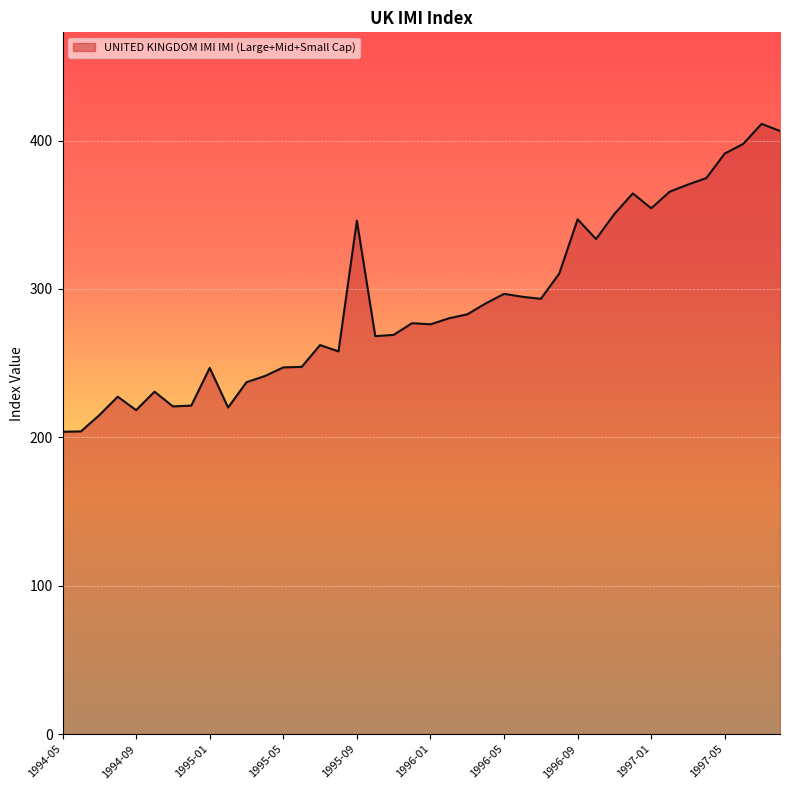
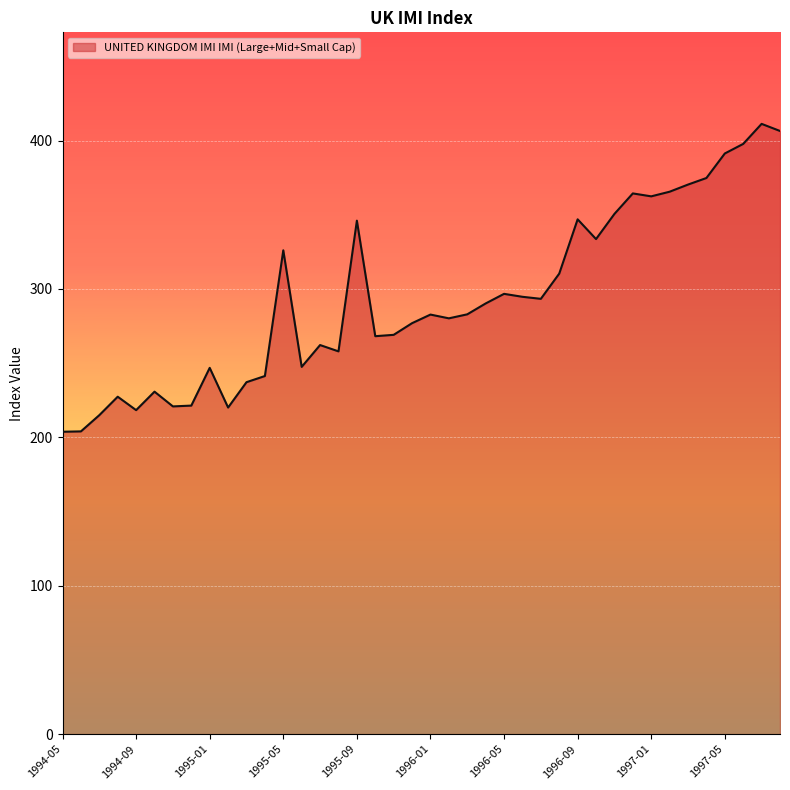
  {
    "1994-05": 204,
    "1994-09": 218,
    "1995-01": 247,
-   "1995-05": 247,
+   "1995-05": 326,
    "1995-09": 346,
-   "1996-01": 276,
+   "1996-01": 283,
    "1996-05": 297,
    "1996-09": 347,
-   "1997-01": 354,
+   "1997-01": 362,
    "1997-05": 391
  }
